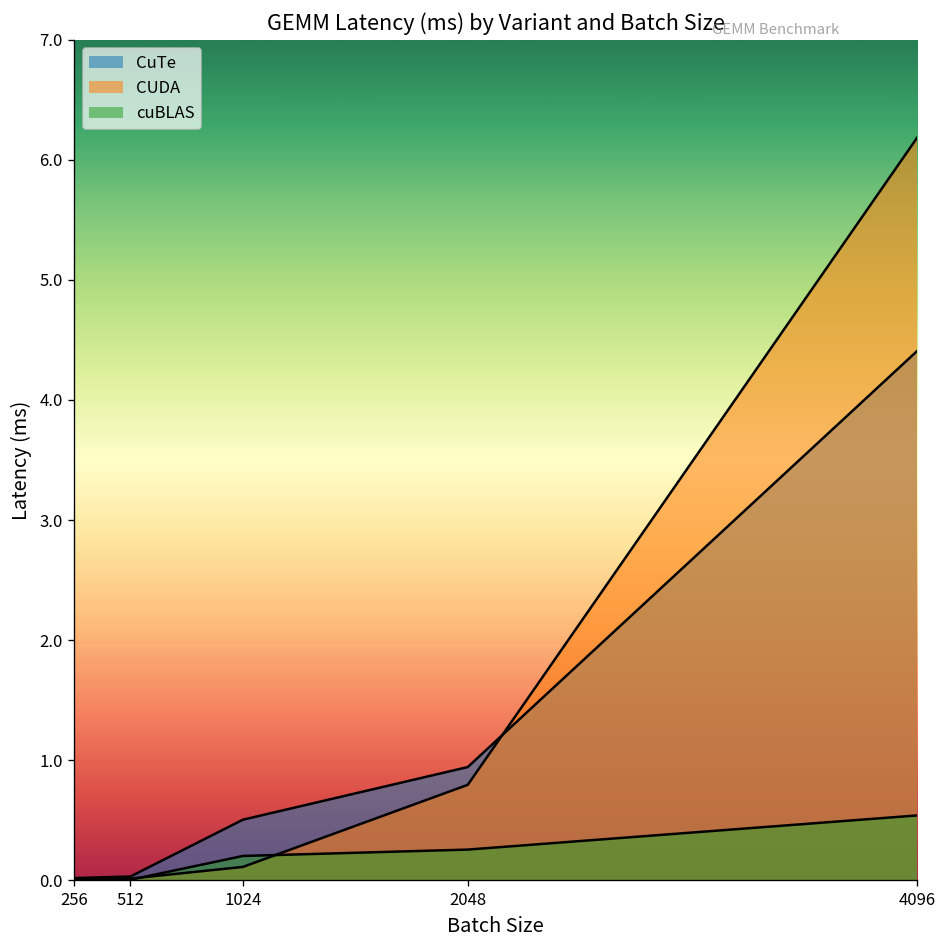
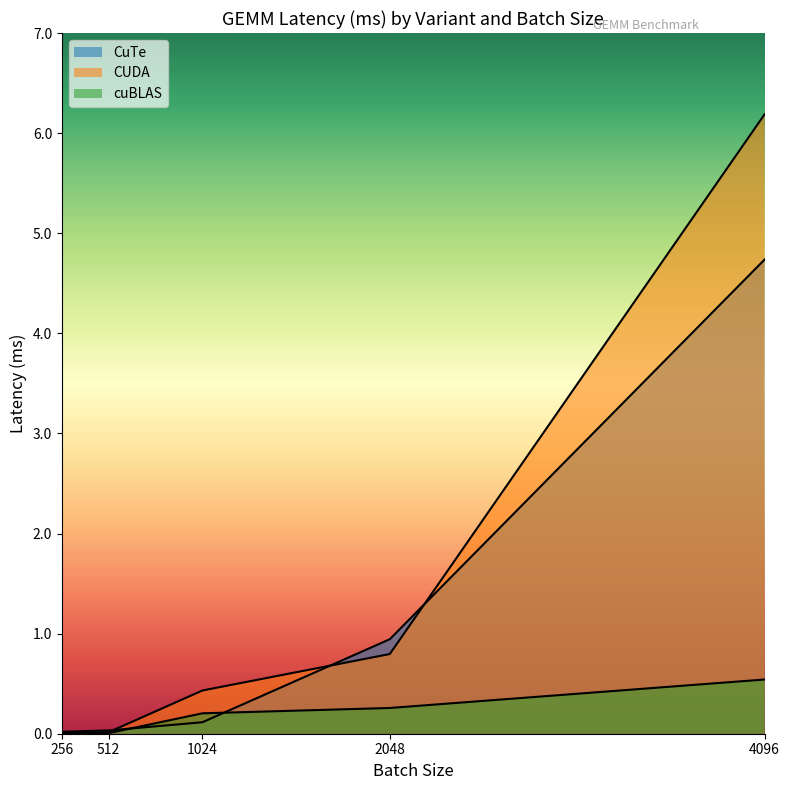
  {
    "CuTe": {
-     "1024": 0.51,
+     "1024": 0.11,
      "2048": 0.94,
-     "4096": 4.41
+     "4096": 4.74
    },
    "CUDA": {
-     "1024": 0.11,
+     "1024": 0.43,
      "2048": 0.80,
      "4096": 6.19
    },
    "cuBLAS": {
      "1024": 0.20,
      "2048": 0.26,
      "4096": 0.54
    }
  }
